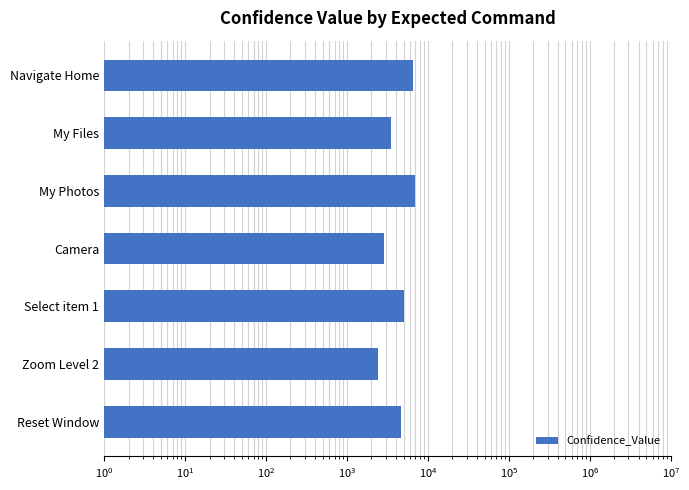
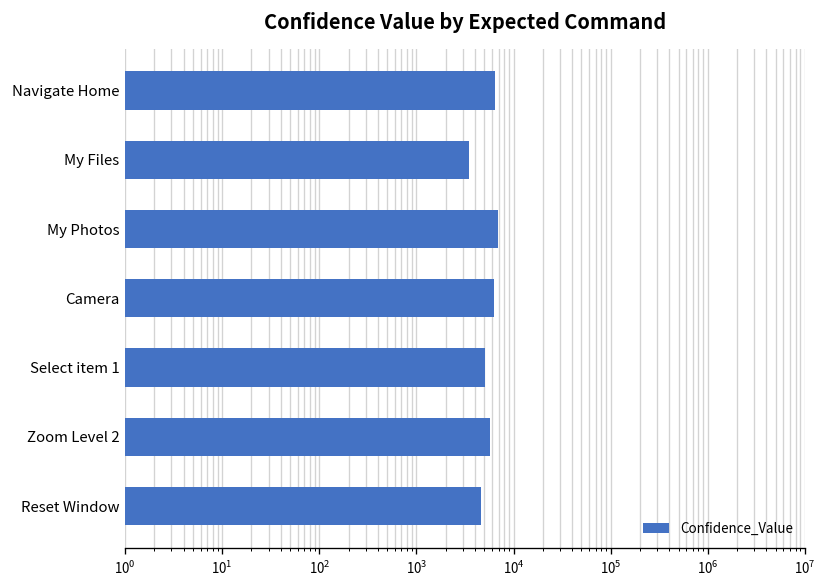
  {
    "Navigate Home": 7000,
    "My Files": 3500,
    "My Photos": 7000,
-   "Camera": 2900,
+   "Camera": 6000,
    "Select item 1": 5000,
-   "Zoom Level 2": 2400,
+   "Zoom Level 2": 6000,
    "Reset Window": 5000
  }
